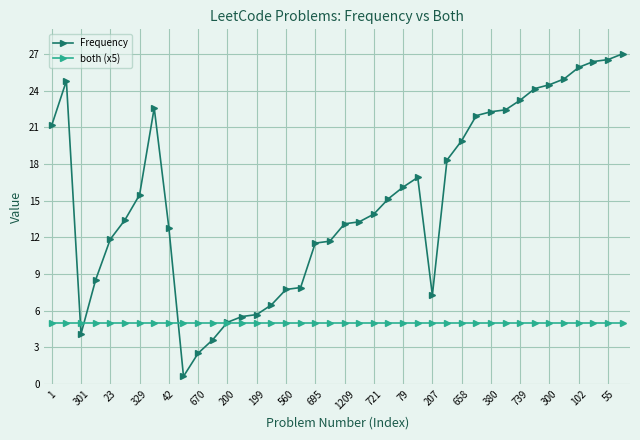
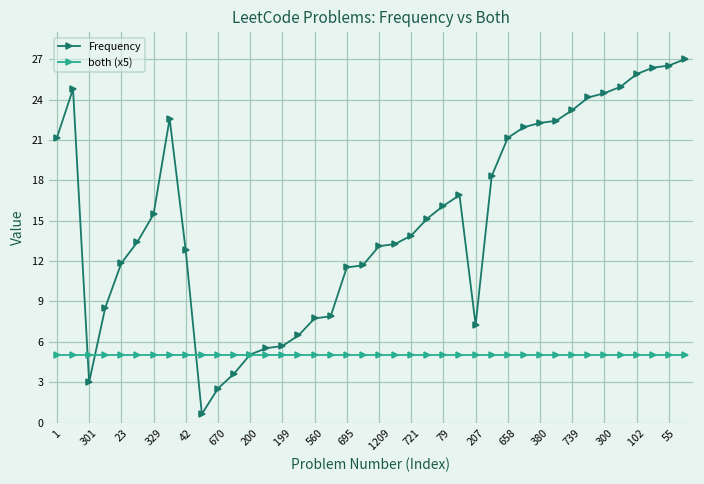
  {
    "Frequency": {
-     "301": 4.1,
+     "301": 3.0,
      "329": 15.5,
      "42": 12.8,
      "670": 2.5,
      "199": 5.7,
      "560": 7.7,
      "695": 11.5,
      "1209": 13.1,
      "721": 13.9,
      "79": 16.1,
      "207": 7.3,
-     "658": 19.9,
+     "658": 21.2,
      "380": 22.3,
      "739": 23.2,
      "300": 24.5,
      "102": 25.9,
      "55": 26.5
    },
    "both (x5)": {
      "301": 5.0,
      "329": 5.0,
      "42": 5.0,
      "670": 5.0,
      "199": 5.0,
      "560": 5.0,
      "695": 5.0,
      "1209": 5.0,
      "721": 5.0,
      "79": 5.0,
      "207": 5.0,
      "658": 5.0,
      "380": 5.0,
      "739": 5.0,
      "300": 5.0,
      "102": 5.0,
      "55": 5.0
    }
  }
